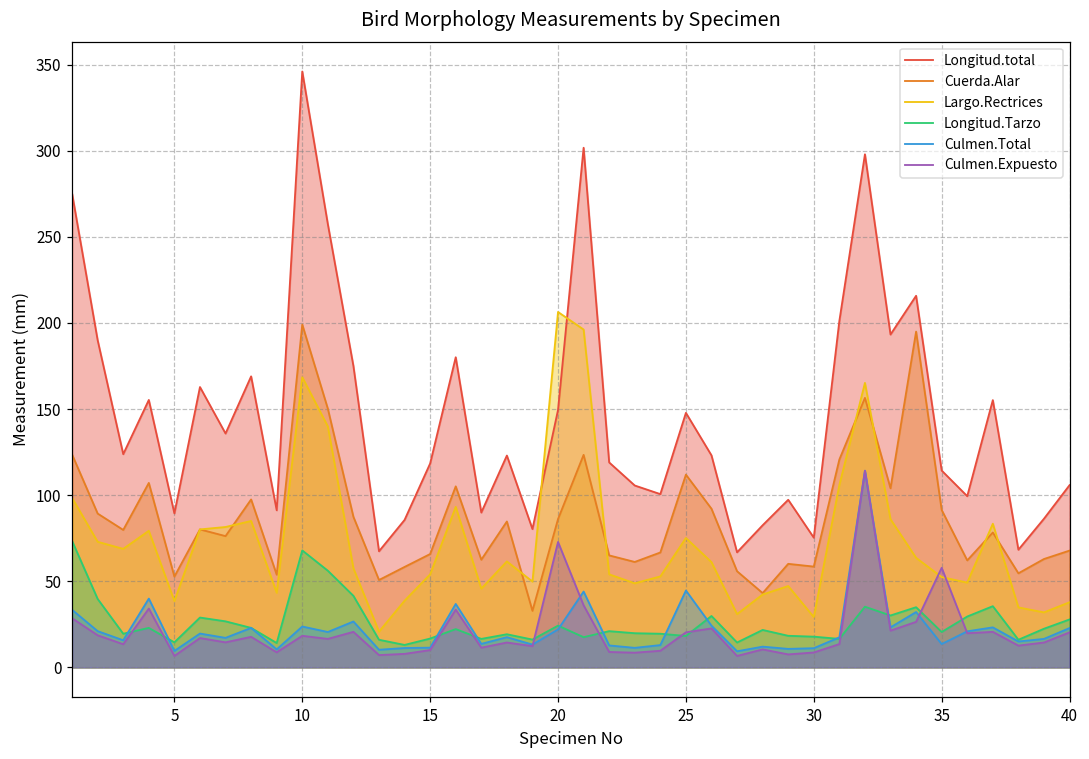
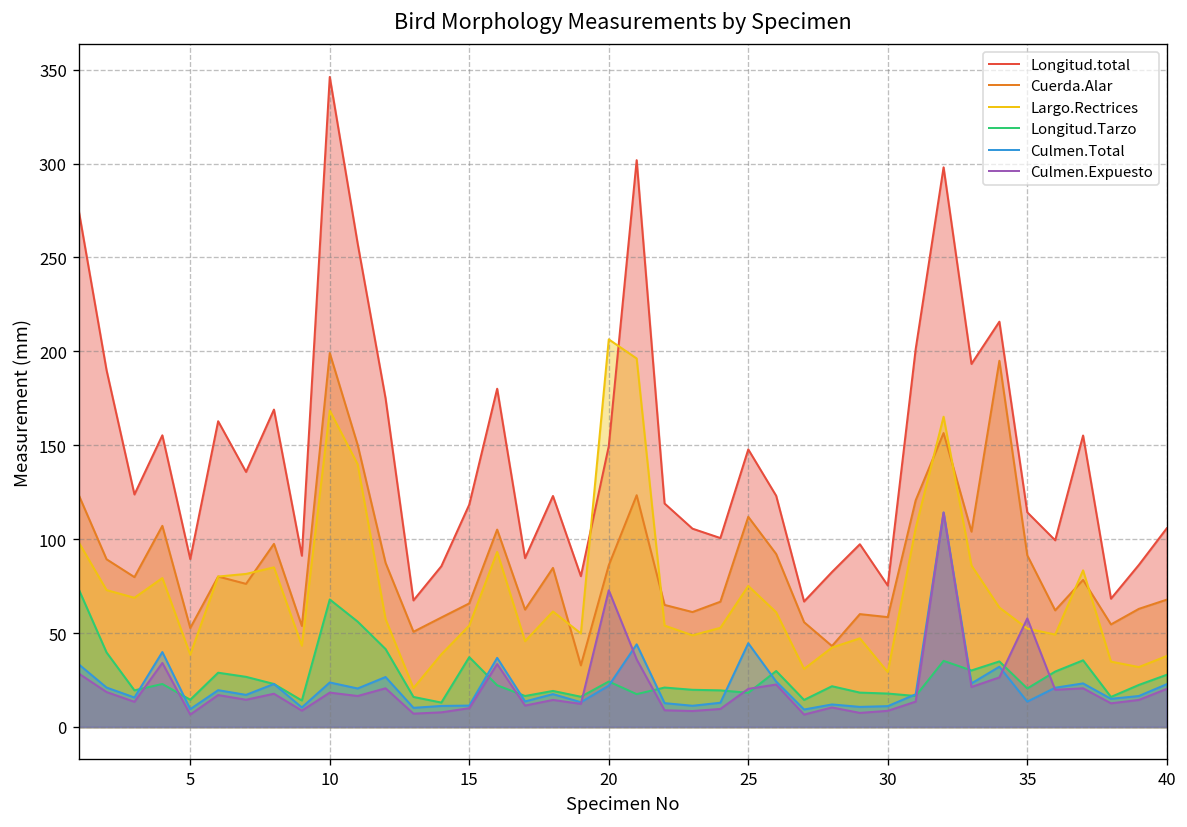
  {
    "Largo.Rectrices": {
      "5": 39,
      "10": 169,
      "15": 54,
      "20": 206,
      "25": 75,
      "30": 29,
      "35": 52,
      "40": 38
    },
    "Longitud.Tarzo": {
      "5": 15,
      "10": 68,
-     "15": 17,
+     "15": 37,
      "20": 24,
      "25": 18,
      "30": 18,
      "35": 21,
      "40": 28
    },
    "Culmen.Total": {
      "5": 10,
      "10": 24,
      "20": 22,
      "25": 45,
      "30": 11,
      "35": 14,
      "40": 23
    },
    "Culmen.Expuesto": {
      "5": 7,
      "10": 18,
      "20": 73,
      "25": 20,
      "30": 9,
      "35": 58,
      "40": 20
    }
  }
